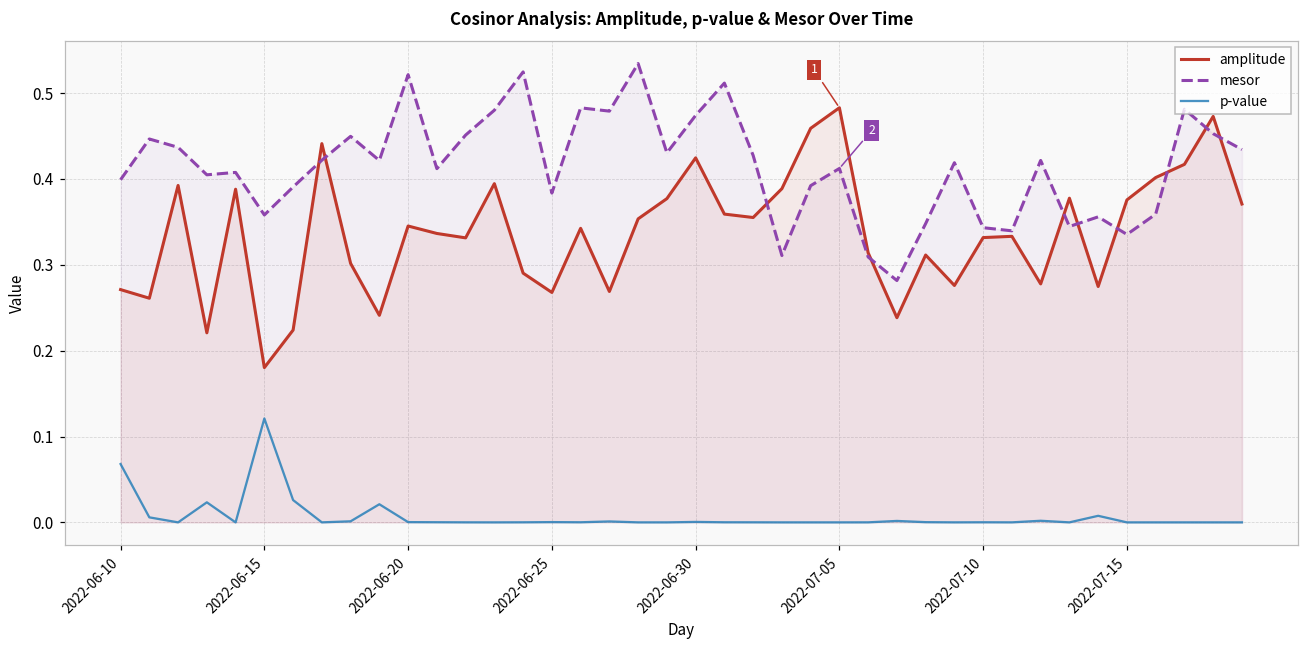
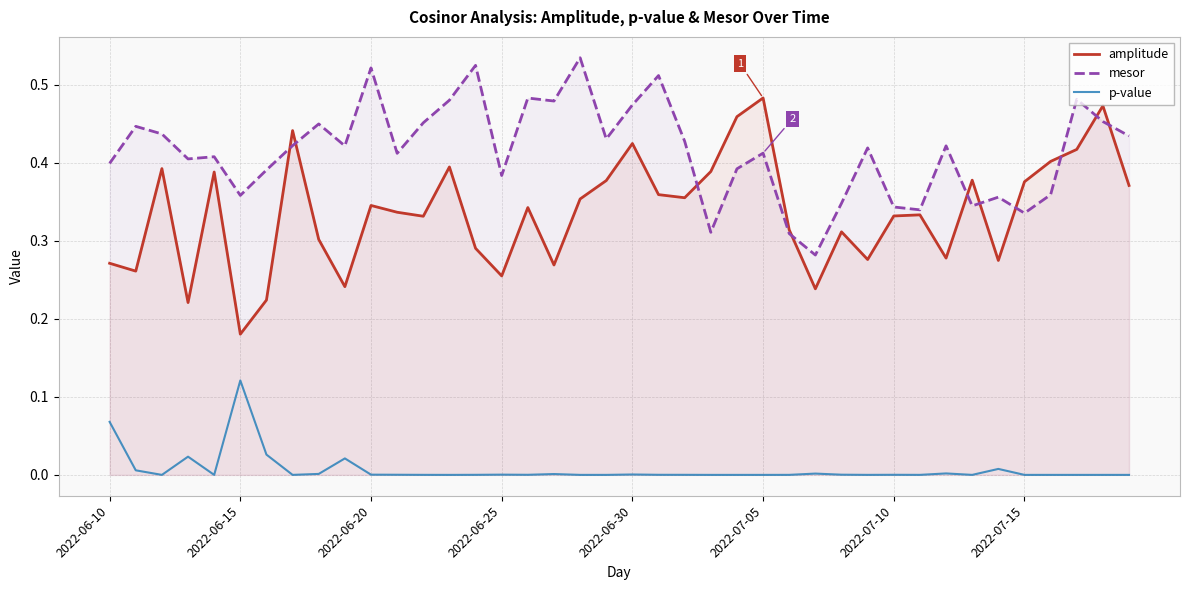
  {
    "amplitude": {
      "2022-06-10": 0.27,
      "2022-06-15": 0.18,
      "2022-06-20": 0.35,
-     "2022-06-25": 0.27,
+     "2022-06-25": 0.25,
      "2022-06-30": 0.42,
      "2022-07-05": 0.48,
      "2022-07-10": 0.33,
      "2022-07-15": 0.38
    },
    "mesor": {
      "2022-06-10": 0.40,
      "2022-06-15": 0.36,
      "2022-06-20": 0.52,
      "2022-06-25": 0.38,
      "2022-06-30": 0.47,
      "2022-07-05": 0.41,
      "2022-07-10": 0.34,
      "2022-07-15": 0.34
    },
    "p-value": {
      "2022-06-10": 0.07,
      "2022-06-15": 0.12,
      "2022-06-20": 0.00,
      "2022-06-25": 0.00,
      "2022-06-30": 0.00,
      "2022-07-05": 0.00,
      "2022-07-10": 0.00,
      "2022-07-15": 0.00
    }
  }
